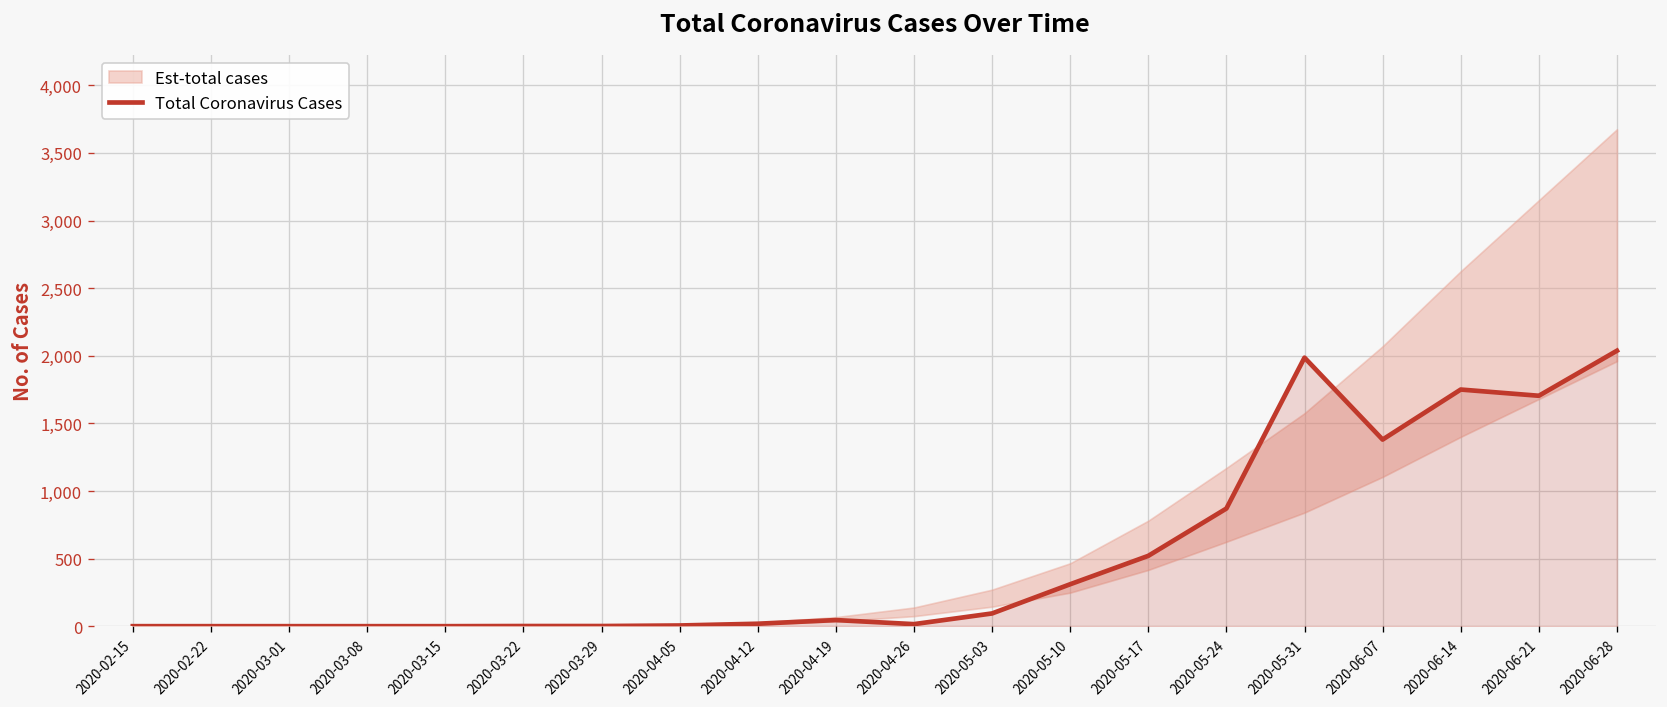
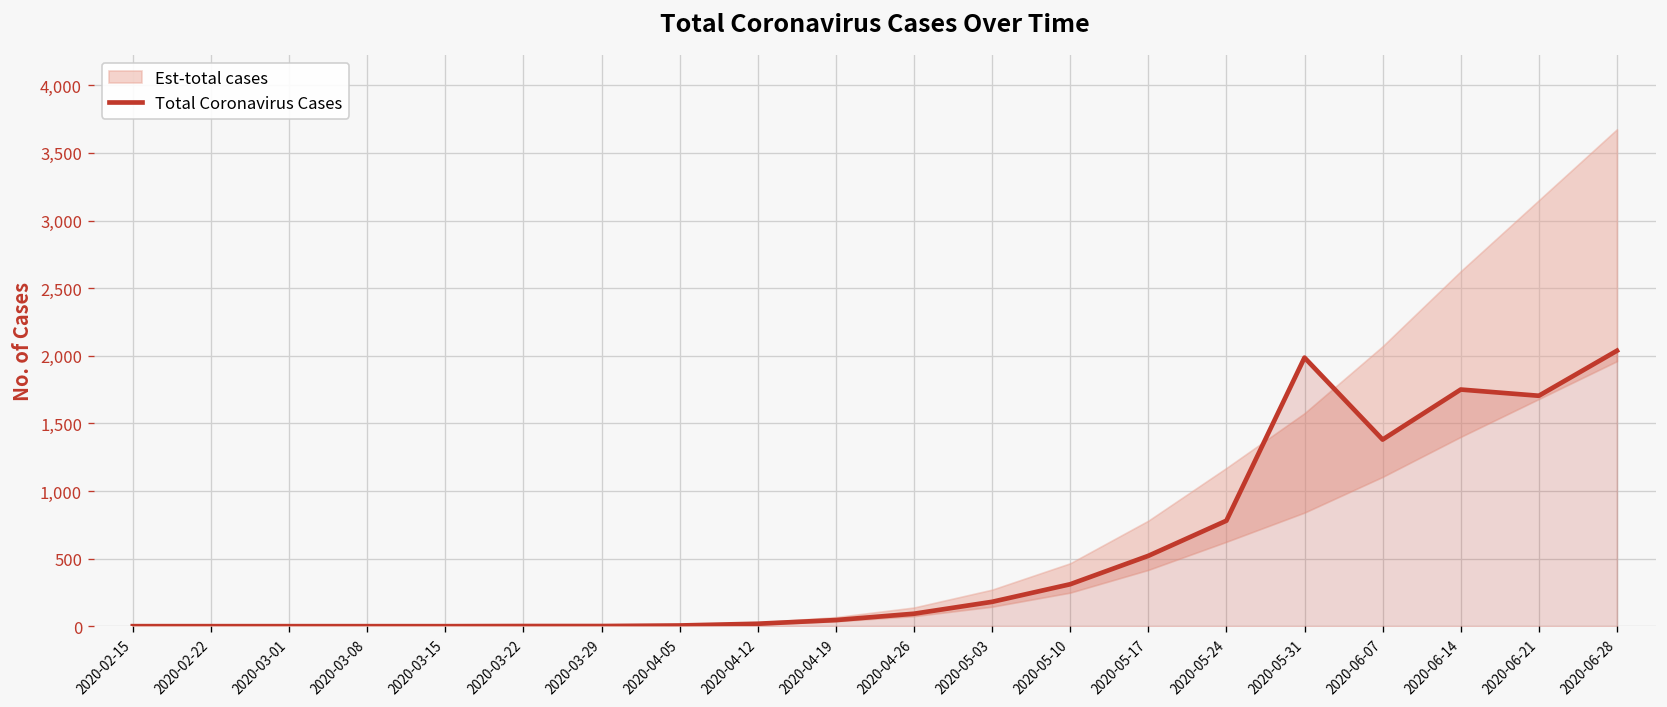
  {
    "Total Coronavirus Cases": {
-     "2020-04-26": "20",
-     "2020-05-03": "90",
+     "2020-04-26": "90",
+     "2020-05-03": "180",
      "2020-05-10": "310",
      "2020-05-17": "520",
-     "2020-05-24": "870",
+     "2020-05-24": "780",
      "2020-05-31": "1,990",
      "2020-06-07": "1,380",
      "2020-06-14": "1,750",
      "2020-06-21": "1,700",
      "2020-06-28": "2,040"
    }
  }
